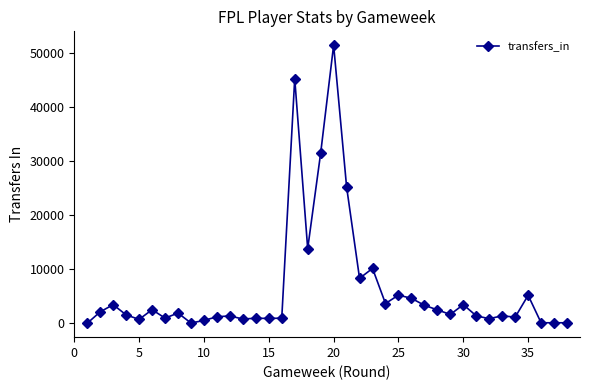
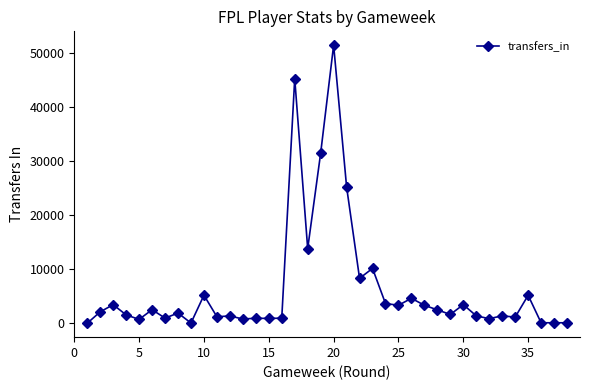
  {
    "5": 1000,
-   "10": 1000,
+   "10": 5000,
    "15": 1000,
    "20": 52000,
-   "25": 5000,
+   "25": 3000,
    "30": 3000,
    "35": 5000
  }
